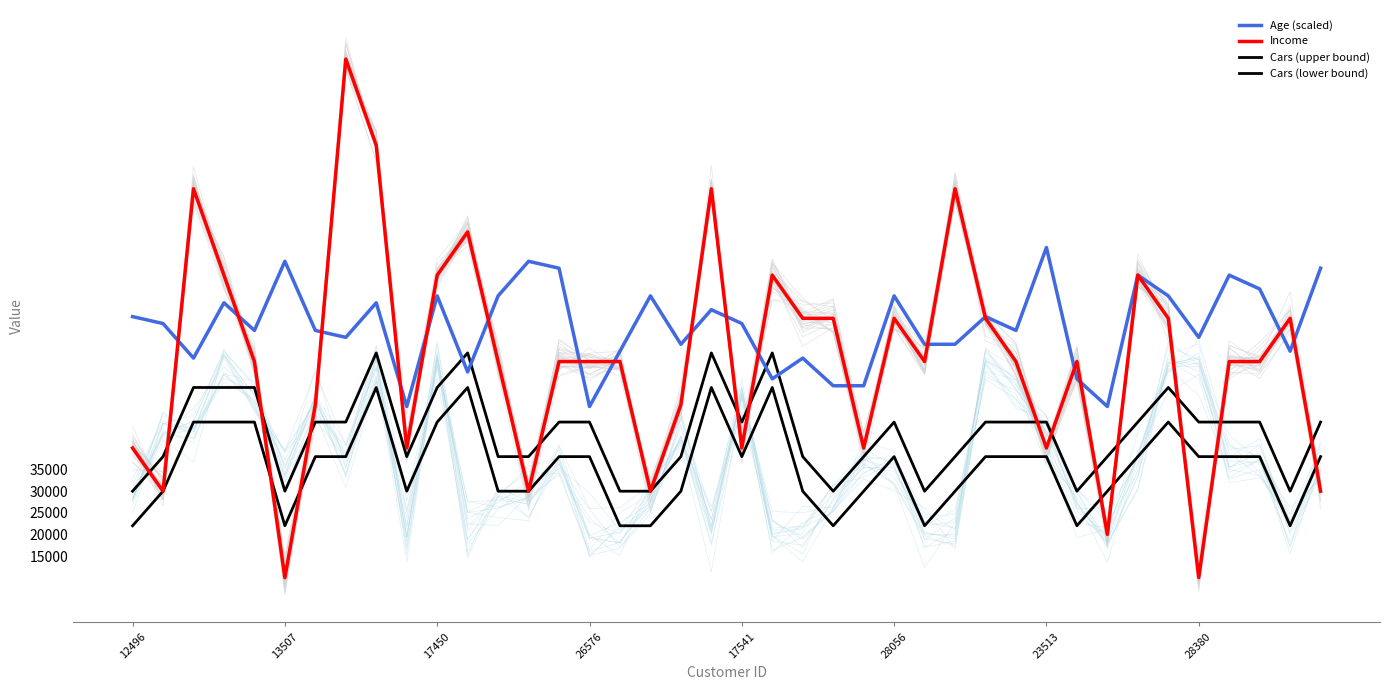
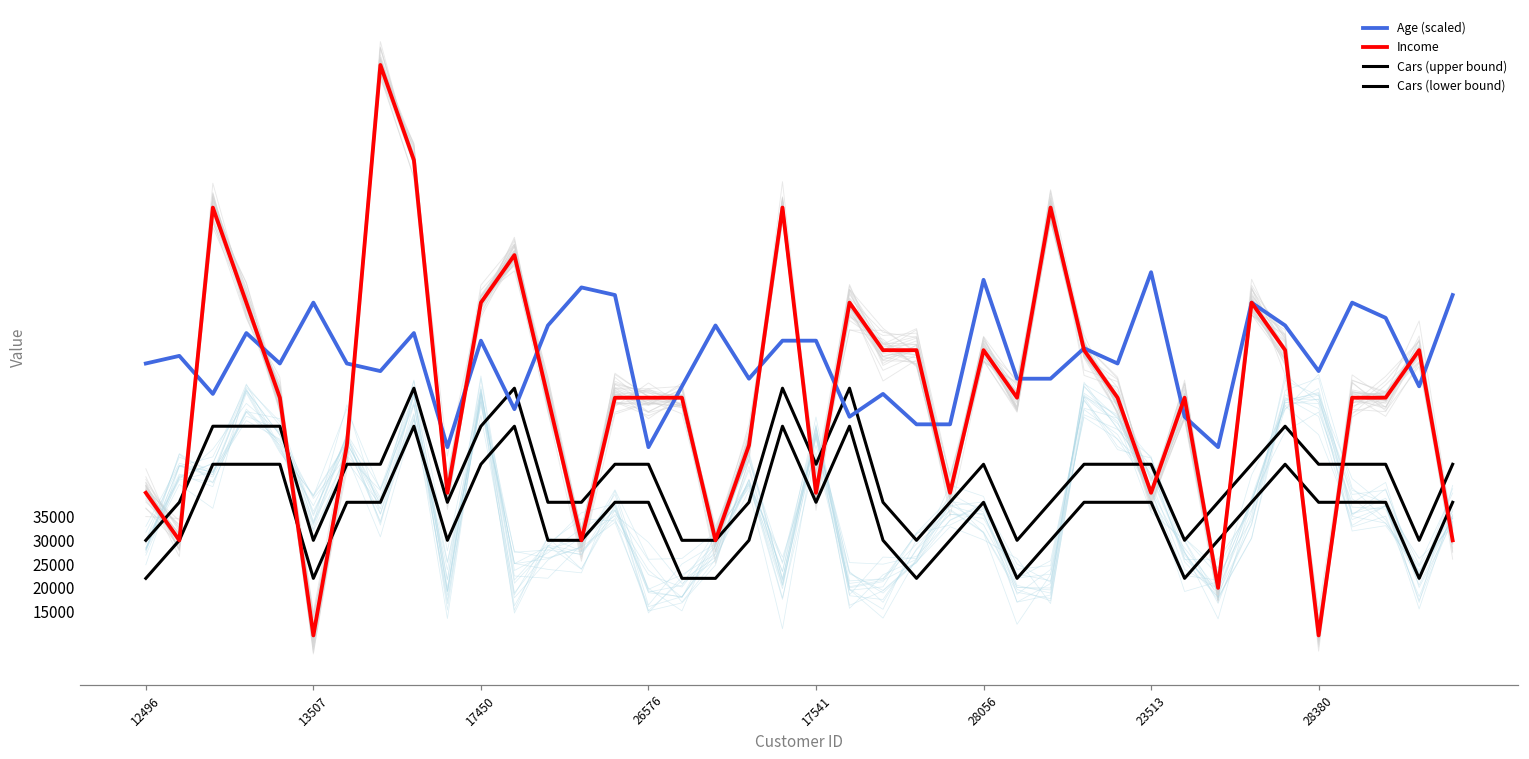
  {
    "Age (scaled)": {
-     "12496": 70000,
-     "13507": 83000,
-     "17450": 75000,
+     "12496": 67000,
+     "13507": 80000,
+     "17450": 72000,
      "26576": 50000,
-     "17541": 69000,
-     "28056": 75000,
+     "17541": 72000,
+     "28056": 85000,
      "23513": 86000,
      "28380": 66000
    }
  }
